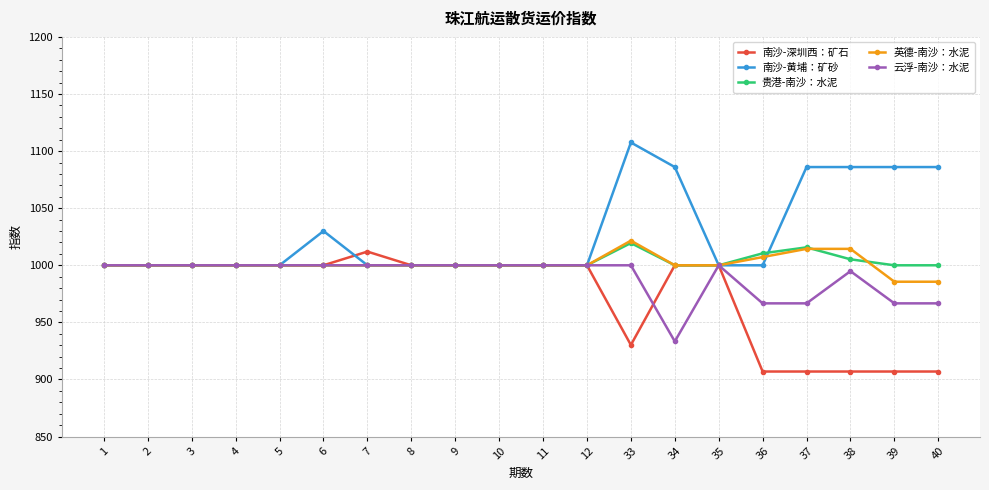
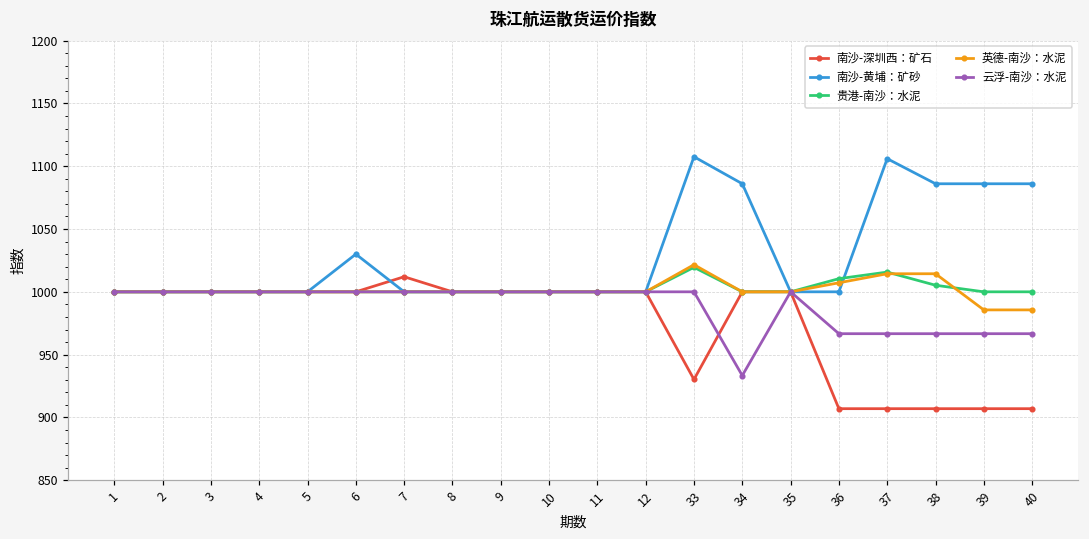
  {
    "南沙-深圳西：矿石": {
      "7": 1012,
      "33": 930,
      "36": 907,
      "37": 907,
      "38": 907,
      "39": 907,
      "40": 907
    },
    "南沙-黄埔：矿砂": {
      "6": 1030,
      "33": 1108,
      "34": 1086,
      "36": 1000,
-     "37": 1086,
+     "37": 1106,
      "38": 1086,
      "39": 1086,
      "40": 1086
    },
    "贵港-南沙：水泥": {
      "36": 1010,
      "38": 1005,
      "39": 1000,
      "40": 1000
    },
    "英德-南沙：水泥": {
      "36": 1007,
      "38": 1014,
      "39": 986,
      "40": 986
    },
    "云浮-南沙：水泥": {
      "33": 1000,
      "34": 933,
      "36": 967,
      "37": 967,
-     "38": 995,
+     "38": 967,
      "39": 967,
      "40": 967
    }
  }
